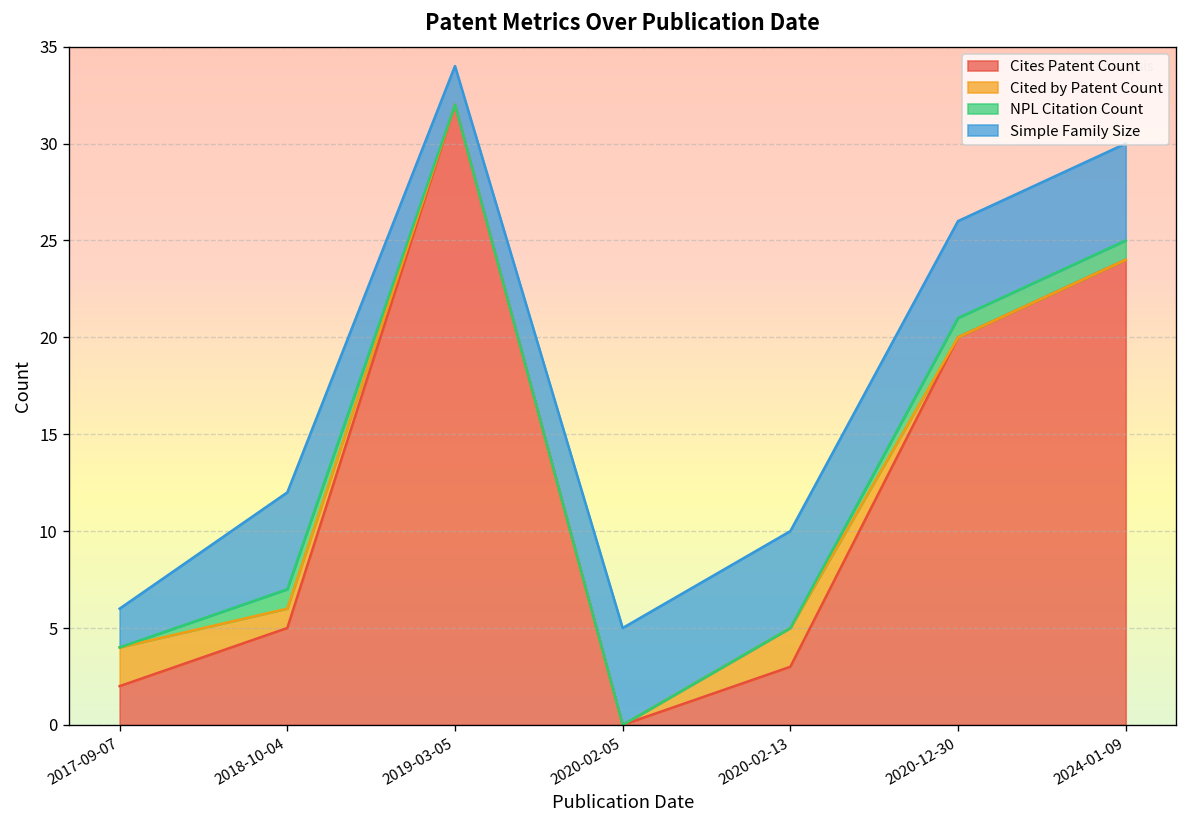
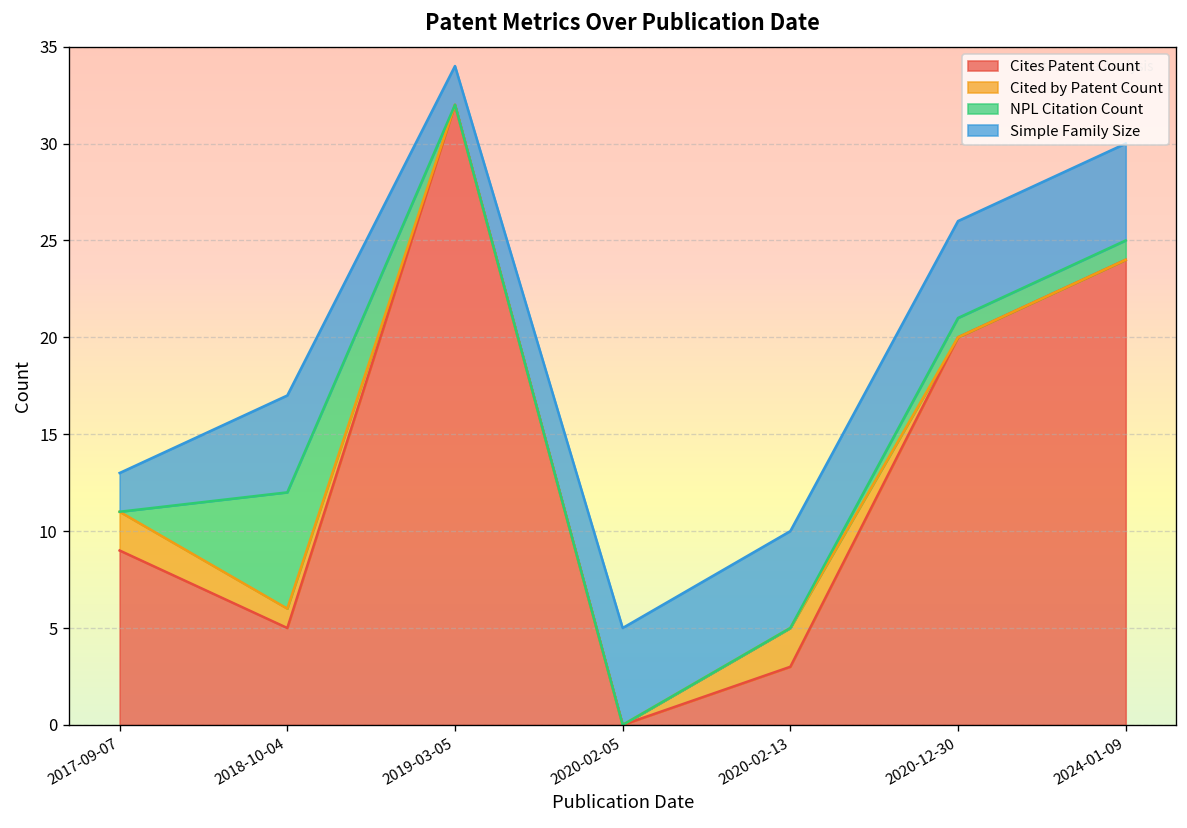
  {
    "Cites Patent Count": {
-     "2017-09-07": 2,
+     "2017-09-07": 9,
      "2018-10-04": 5,
      "2020-02-13": 3
    },
    "Cited by Patent Count": {
      "2018-10-04": 1
    },
    "NPL Citation Count": {
-     "2018-10-04": 1,
+     "2018-10-04": 6,
      "2020-12-30": 1,
      "2024-01-09": 1
    },
    "Simple Family Size": {
      "2017-09-07": 2,
      "2018-10-04": 5,
      "2019-03-05": 2,
      "2020-02-05": 5,
      "2020-02-13": 5,
      "2020-12-30": 5
    }
  }
